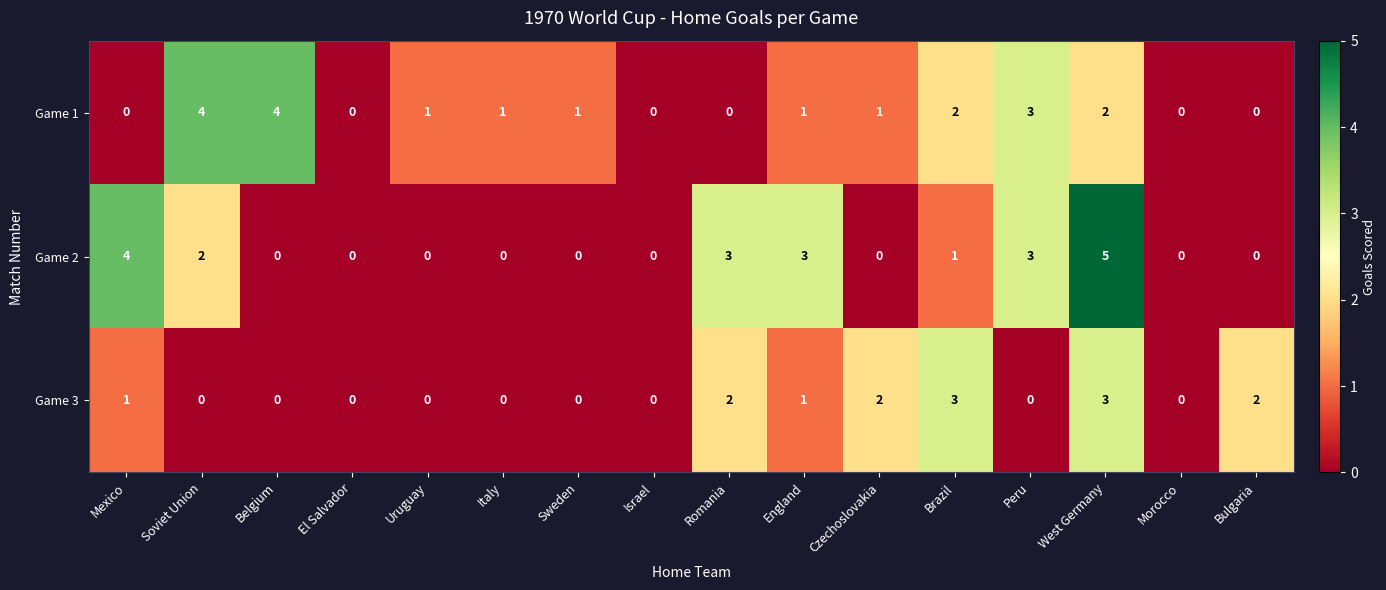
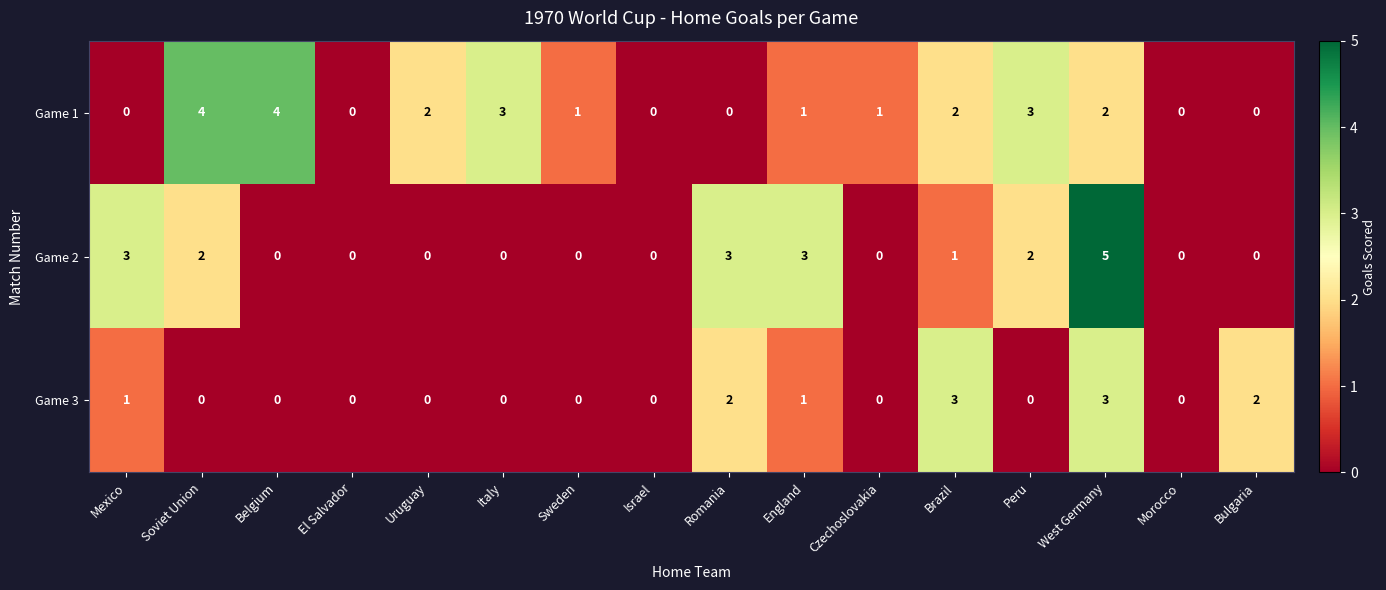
  {
    "Game 1": {
      "Mexico": 0,
      "Soviet Union": 4,
      "Belgium": 4,
      "El Salvador": 0,
-     "Uruguay": 1,
-     "Italy": 1,
+     "Uruguay": 2,
+     "Italy": 3,
      "Sweden": 1,
      "Israel": 0,
      "Romania": 0,
      "England": 1,
      "Czechoslovakia": 1,
      "Brazil": 2,
      "Peru": 3,
      "West Germany": 2,
      "Morocco": 0,
      "Bulgaria": 0
    },
    "Game 2": {
-     "Mexico": 4,
+     "Mexico": 3,
      "Soviet Union": 2,
      "Belgium": 0,
      "El Salvador": 0,
      "Uruguay": 0,
      "Italy": 0,
      "Sweden": 0,
      "Israel": 0,
      "Romania": 3,
      "England": 3,
      "Czechoslovakia": 0,
      "Brazil": 1,
-     "Peru": 3,
+     "Peru": 2,
      "West Germany": 5,
      "Morocco": 0,
      "Bulgaria": 0
    },
    "Game 3": {
      "Mexico": 1,
      "Soviet Union": 0,
      "Belgium": 0,
      "El Salvador": 0,
      "Uruguay": 0,
      "Italy": 0,
      "Sweden": 0,
      "Israel": 0,
      "Romania": 2,
      "England": 1,
-     "Czechoslovakia": 2,
+     "Czechoslovakia": 0,
      "Brazil": 3,
      "Peru": 0,
      "West Germany": 3,
      "Morocco": 0,
      "Bulgaria": 2
    }
  }
